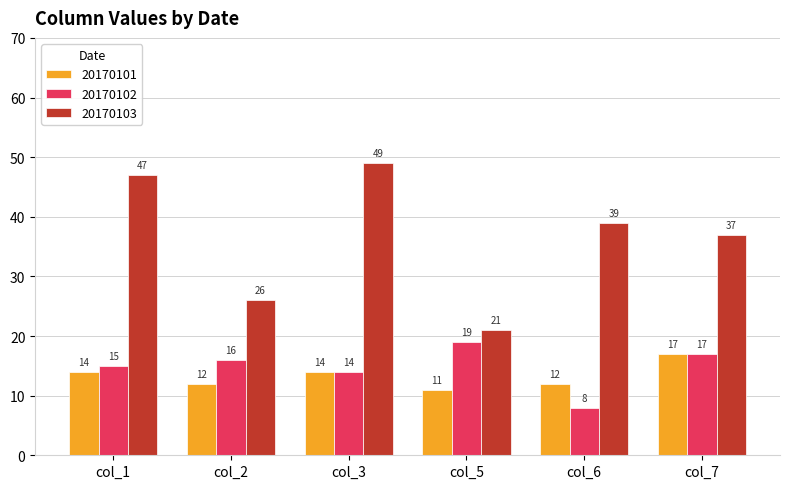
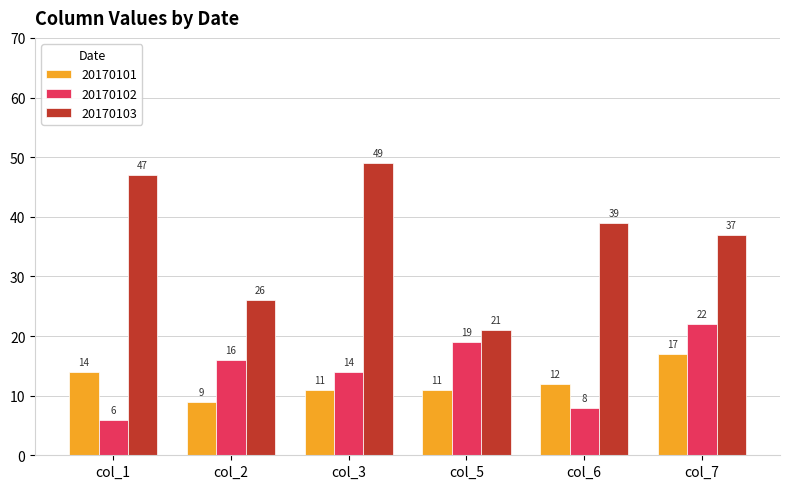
  {
    "20170101": {
      "col_1": 14,
-     "col_2": 12,
-     "col_3": 14,
+     "col_2": 9,
+     "col_3": 11,
      "col_5": 11,
      "col_6": 12,
      "col_7": 17
    },
    "20170102": {
-     "col_1": 15,
+     "col_1": 6,
      "col_2": 16,
      "col_3": 14,
      "col_5": 19,
      "col_6": 8,
-     "col_7": 17
+     "col_7": 22
    },
    "20170103": {
      "col_1": 47,
      "col_2": 26,
      "col_3": 49,
      "col_5": 21,
      "col_6": 39,
      "col_7": 37
    }
  }
